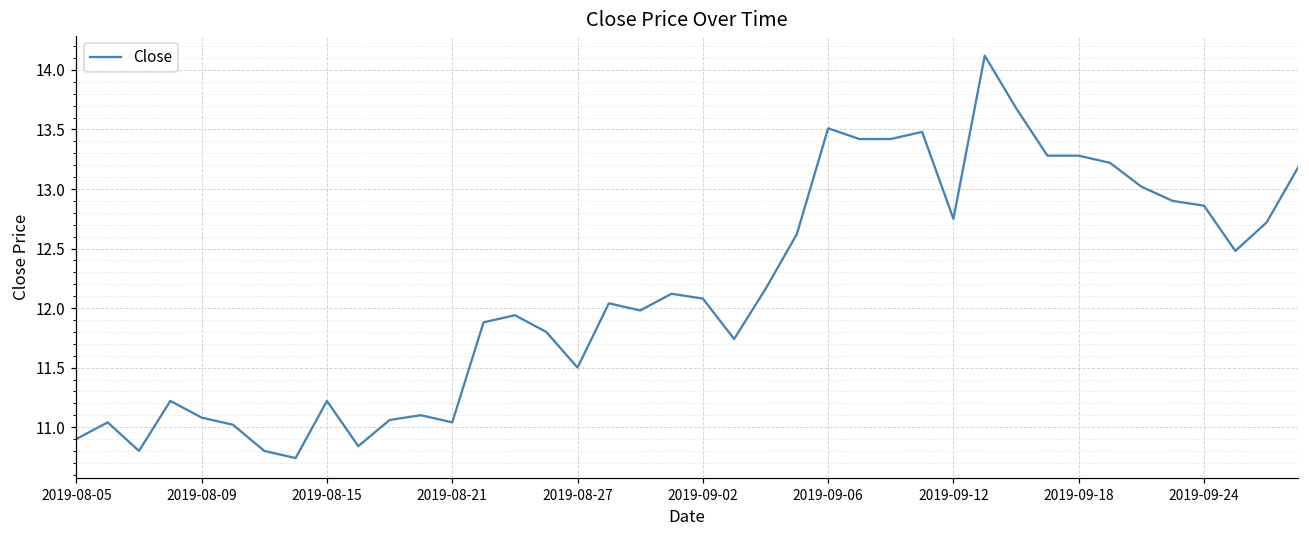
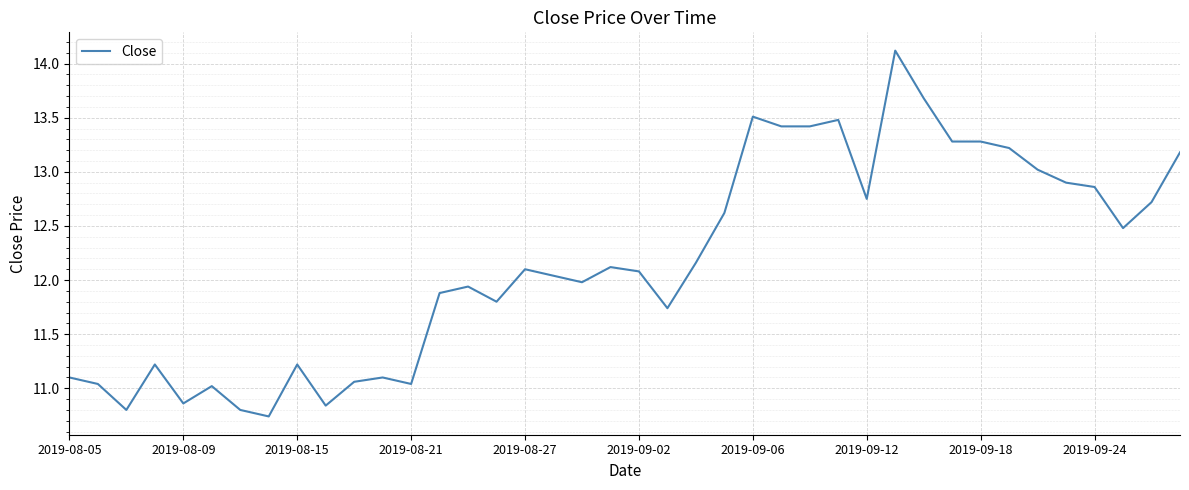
  {
-   "2019-08-05": 10.9,
-   "2019-08-09": 11.08,
+   "2019-08-05": 11.1,
+   "2019-08-09": 10.86,
    "2019-08-15": 11.22,
    "2019-08-21": 11.04,
-   "2019-08-27": 11.5,
+   "2019-08-27": 12.1,
    "2019-09-02": 12.08,
    "2019-09-06": 13.51,
    "2019-09-12": 12.75,
    "2019-09-18": 13.28,
    "2019-09-24": 12.86
  }
